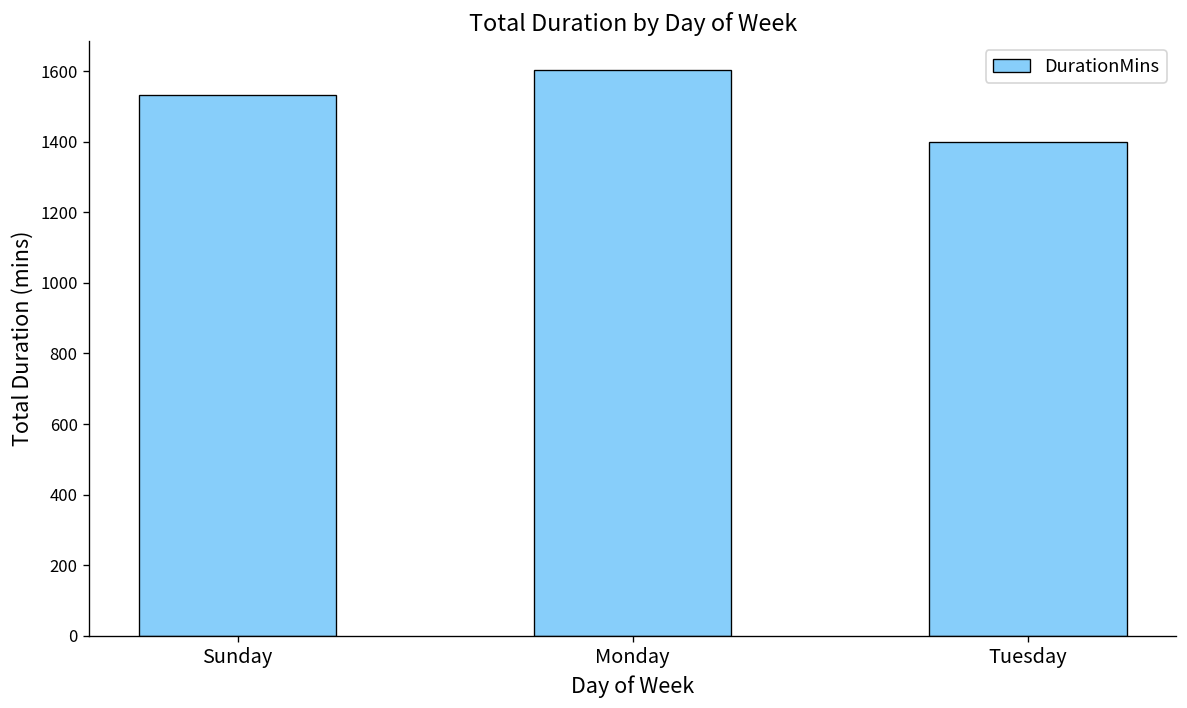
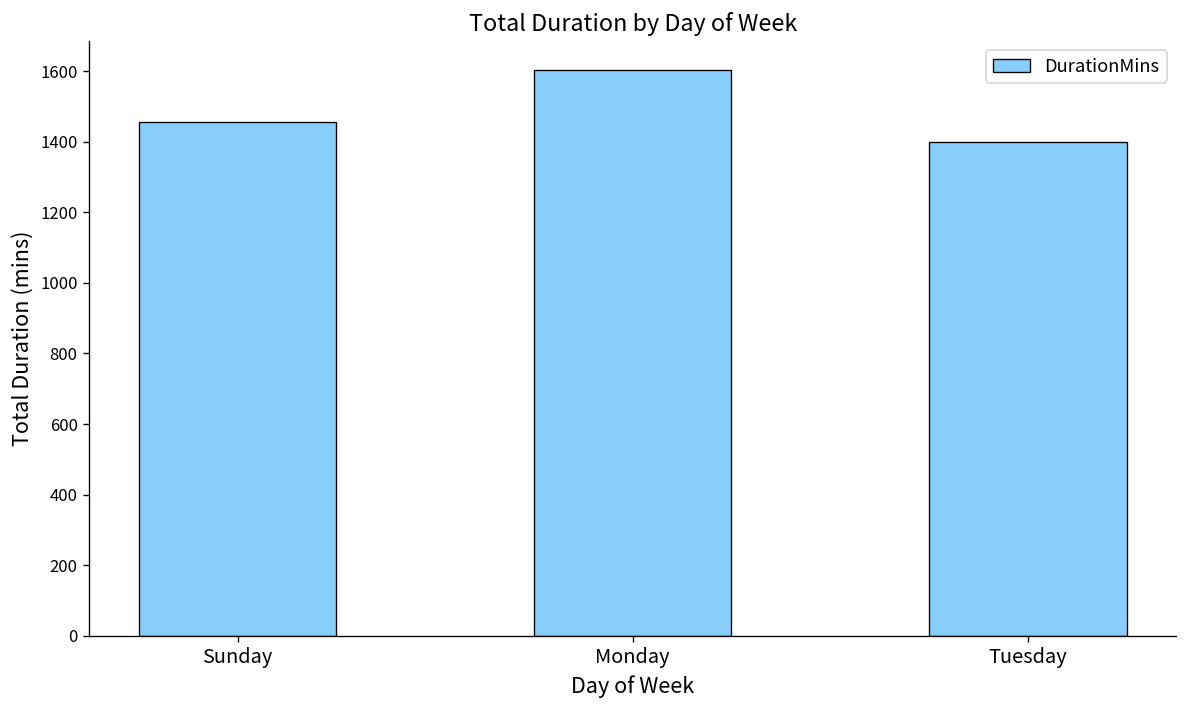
  {
-   "Sunday": 1530,
+   "Sunday": 1460,
    "Monday": 1610,
    "Tuesday": 1400
  }
